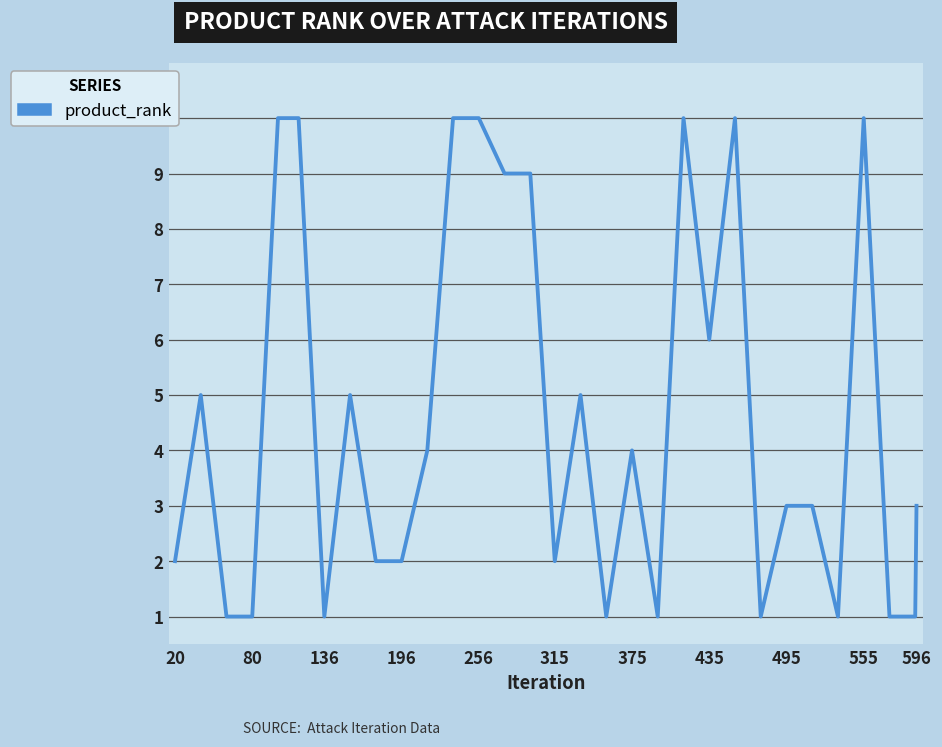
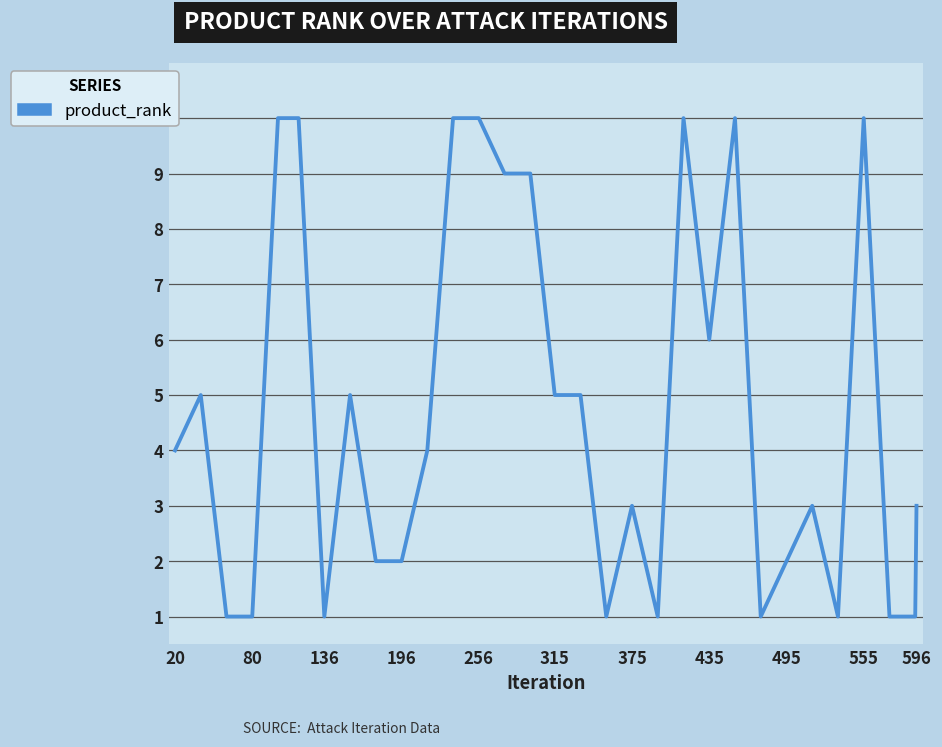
  {
-   "20": 2,
+   "20": 4,
    "80": 1,
    "136": 1,
    "196": 2,
    "256": 10,
-   "315": 2,
-   "375": 4,
+   "315": 5,
+   "375": 3,
    "435": 6,
-   "495": 3,
+   "495": 2,
    "555": 10,
    "596": 3
  }
